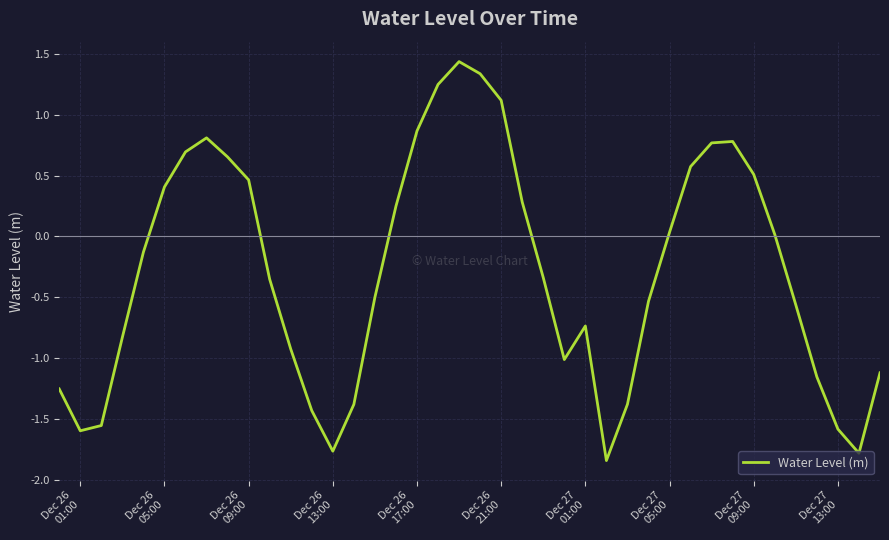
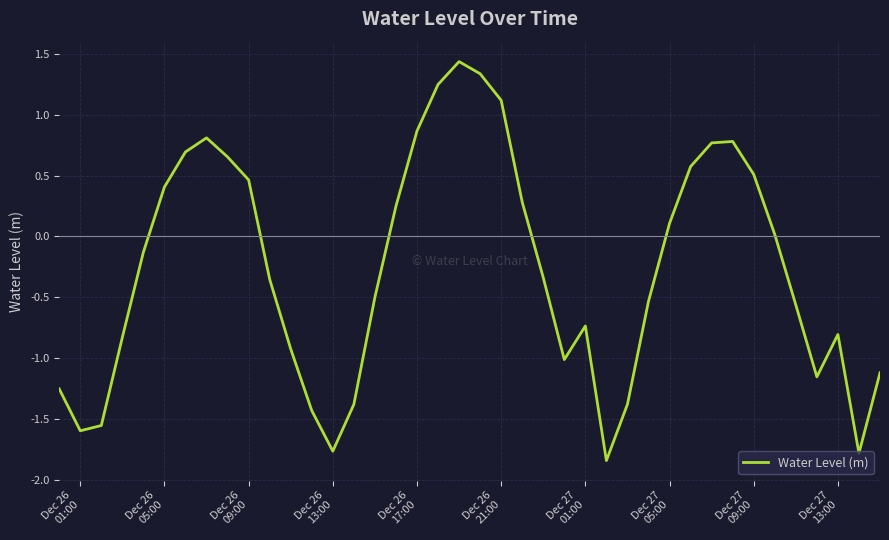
  {
    "Dec 26 01:00": -1.59,
    "Dec 26 05:00": 0.41,
    "Dec 26 09:00": 0.46,
    "Dec 26 13:00": -1.76,
    "Dec 26 17:00": 0.87,
    "Dec 26 21:00": 1.12,
    "Dec 27 01:00": -0.73,
-   "Dec 27 05:00": 0.03,
+   "Dec 27 05:00": 0.11,
    "Dec 27 09:00": 0.51,
-   "Dec 27 13:00": -1.58
+   "Dec 27 13:00": -0.80
  }
